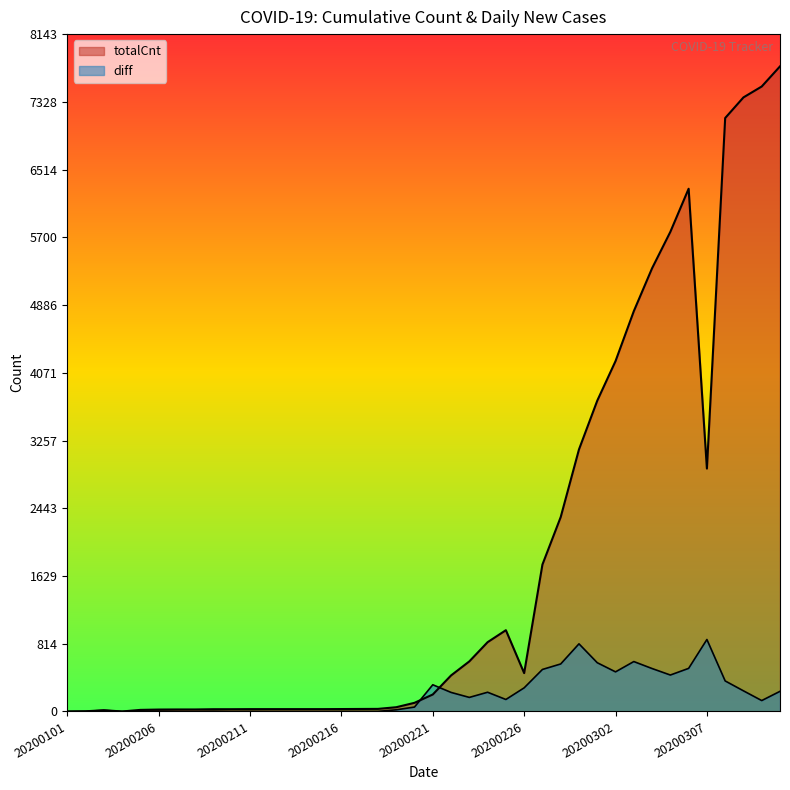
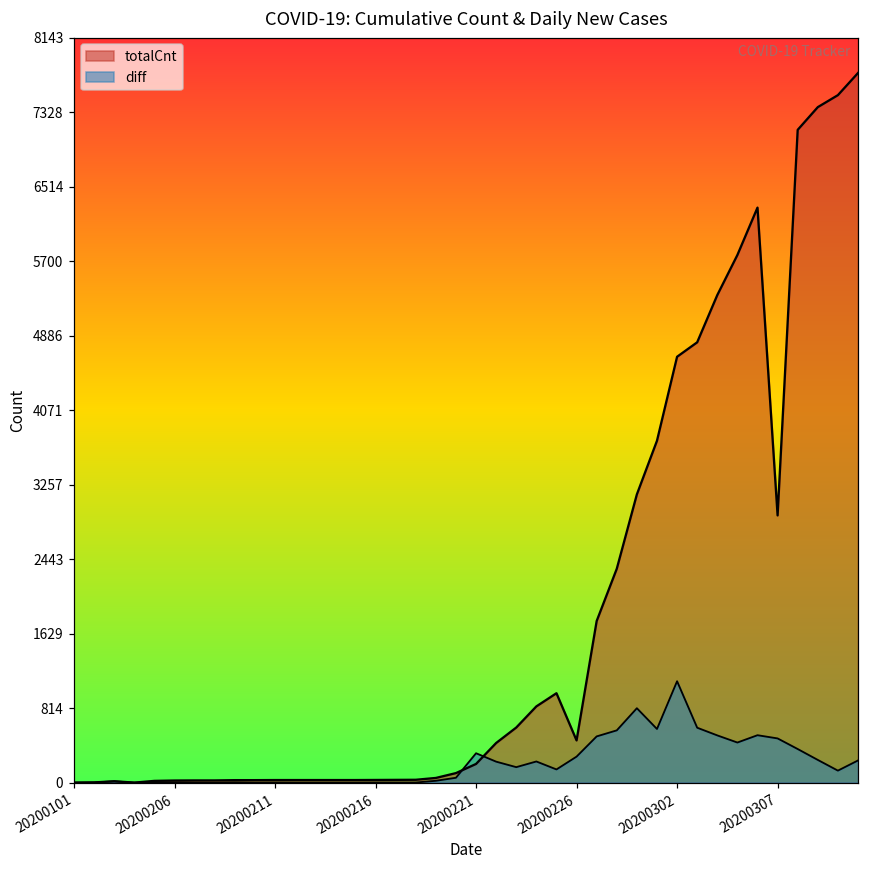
  {
    "totalCnt": {
      "20200221": 200,
      "20200226": 500,
-     "20200302": 4200,
+     "20200302": 4700,
      "20200307": 2900
    },
    "diff": {
      "20200221": 300,
      "20200226": 300,
-     "20200302": 500,
-     "20200307": 900
+     "20200302": 1100,
+     "20200307": 500
    }
  }
